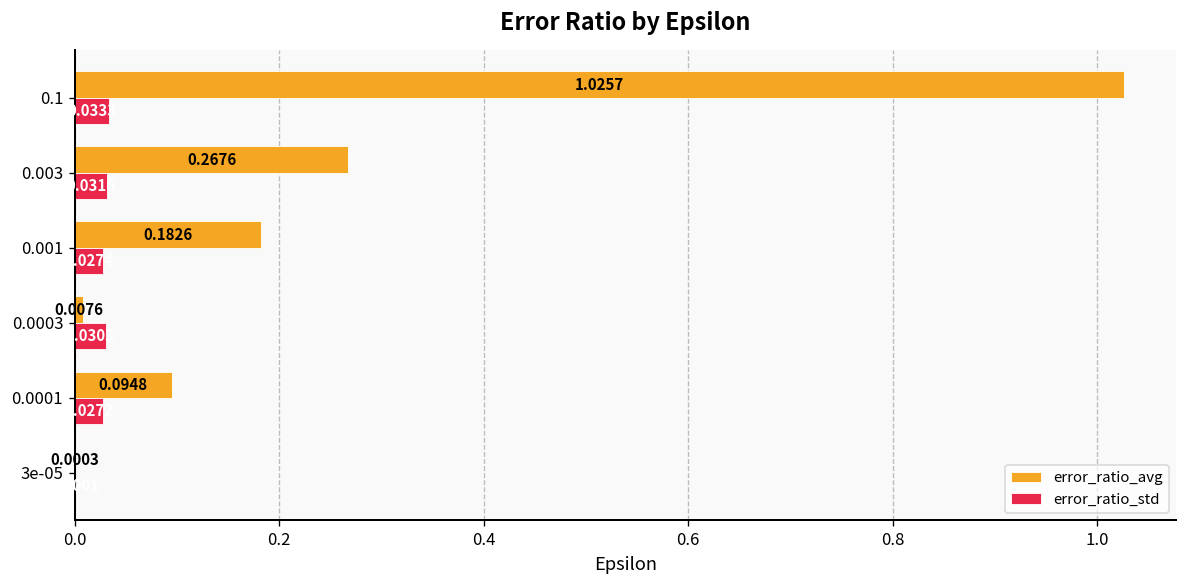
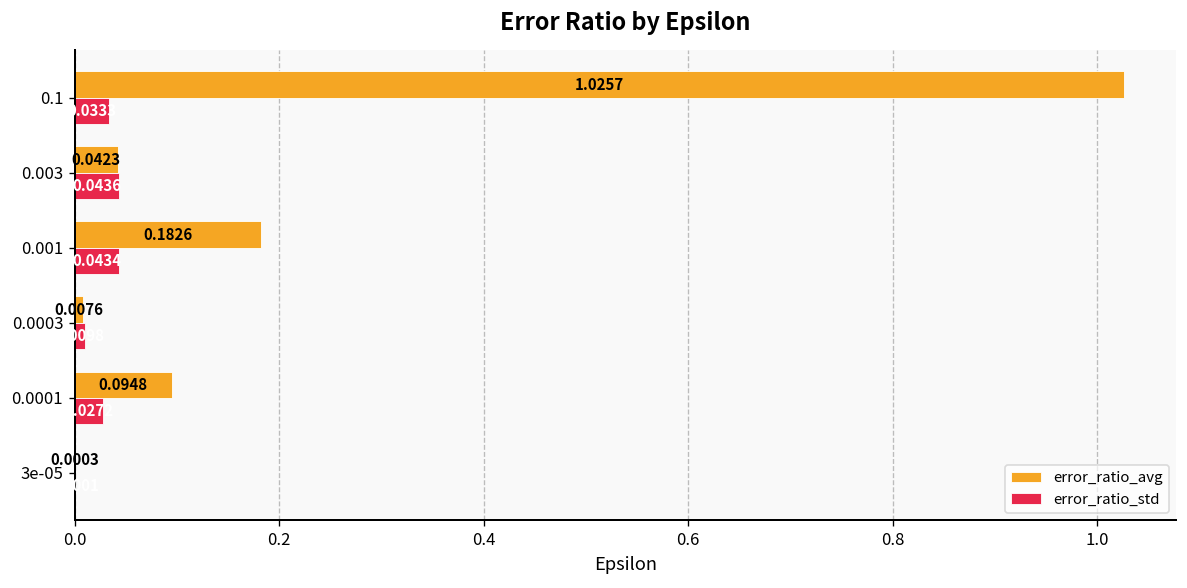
  {
    "error_ratio_avg": {
      "0.1": 1.0257,
-     "0.003": 0.2676,
+     "0.003": 0.0423,
      "0.001": 0.1826,
      "0.0003": 0.0076,
      "0.0001": 0.0948,
      "3e-05": 0.0003
    },
    "error_ratio_std": {
      "0.1": 0.0333,
-     "0.003": 0.0316,
-     "0.001": 0.0274,
-     "0.0003": 0.03,
+     "0.003": 0.0436,
+     "0.001": 0.0434,
+     "0.0003": 0.01,
      "0.0001": 0.0272
    }
  }
